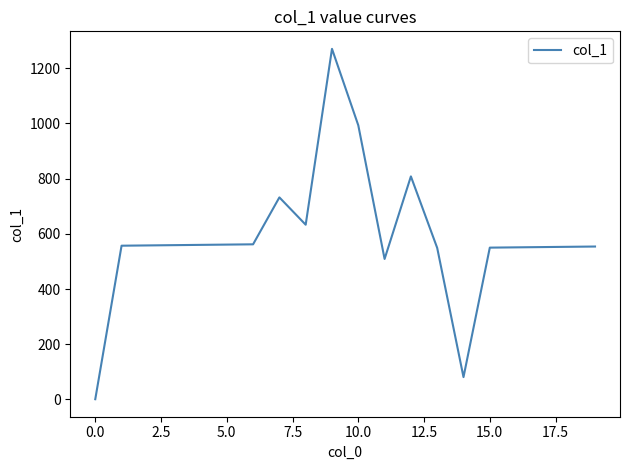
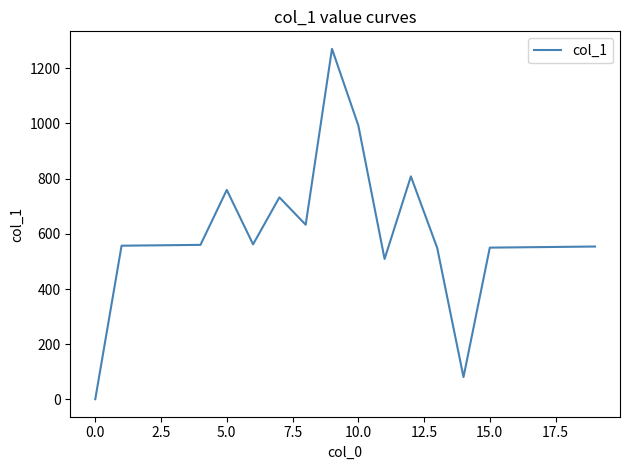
  {
    "0.0": 0,
-   "5.0": 560,
+   "5.0": 760,
    "10.0": 990,
    "15.0": 550
  }
